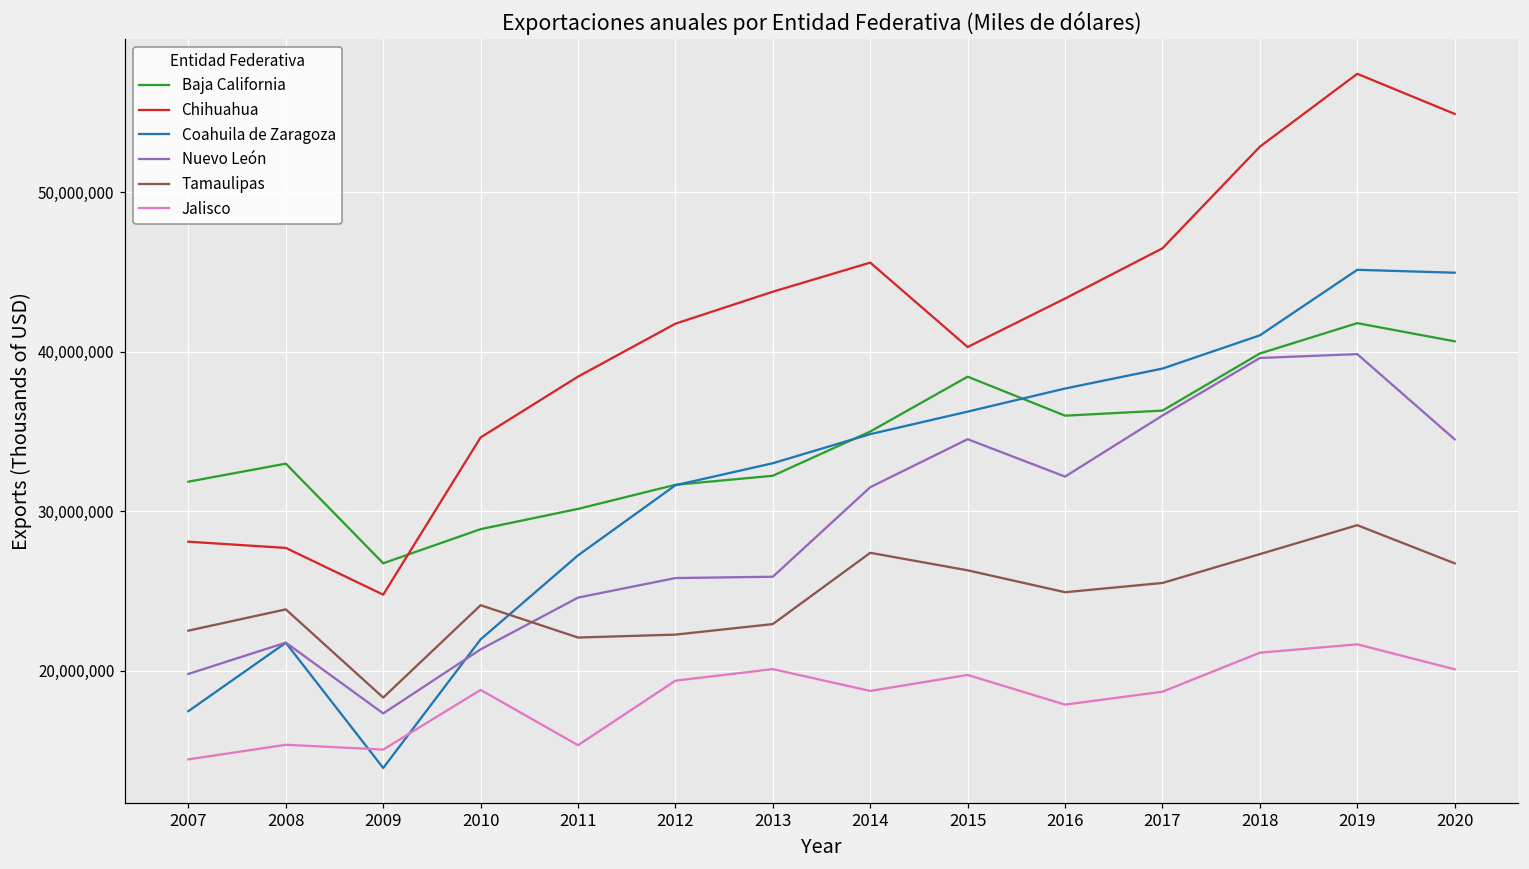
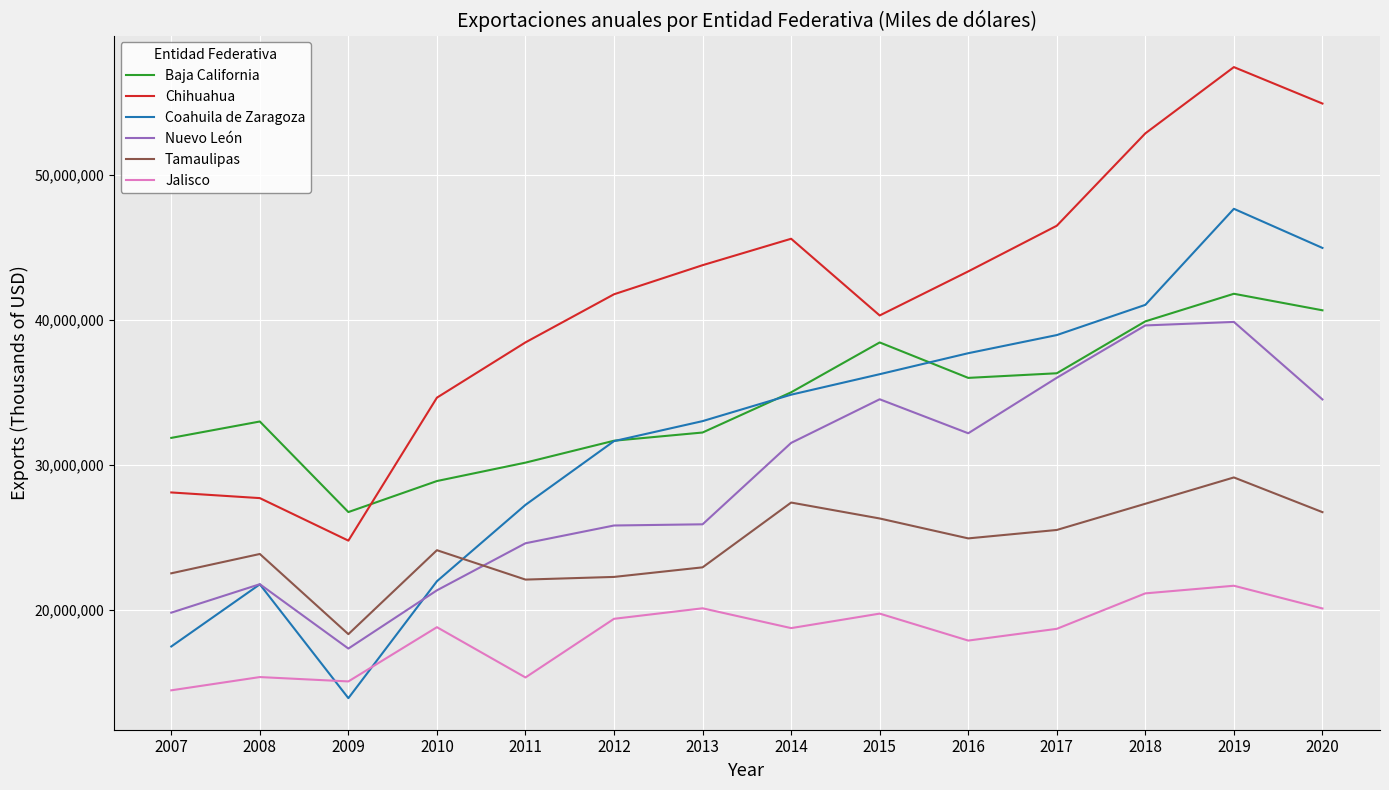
  {
    "Baja California": {
      "2007": "31,900,000",
      "2008": "33,000,000",
      "2009": "26,700,000",
      "2010": "28,900,000",
      "2011": "30,200,000",
      "2013": "32,200,000",
      "2015": "38,400,000",
      "2016": "36,000,000",
      "2017": "36,300,000",
      "2018": "39,900,000",
      "2019": "41,800,000",
      "2020": "40,700,000"
    },
    "Chihuahua": {
      "2007": "28,100,000",
      "2008": "27,700,000",
      "2009": "24,800,000",
      "2010": "34,600,000",
      "2011": "38,400,000",
      "2012": "41,800,000",
      "2013": "43,800,000",
      "2014": "45,600,000",
      "2015": "40,300,000",
      "2016": "43,300,000",
      "2017": "46,500,000",
      "2018": "52,900,000",
      "2019": "57,400,000",
      "2020": "54,900,000"
    },
    "Coahuila de Zaragoza": {
      "2007": "17,500,000",
      "2009": "13,900,000",
      "2010": "22,000,000",
      "2011": "27,200,000",
      "2013": "33,000,000",
      "2015": "36,300,000",
      "2016": "37,700,000",
      "2017": "39,000,000",
      "2018": "41,000,000",
-     "2019": "45,100,000",
+     "2019": "47,700,000",
      "2020": "45,000,000"
    },
    "Nuevo León": {
      "2007": "19,800,000",
      "2009": "17,300,000",
      "2010": "21,300,000",
      "2011": "24,600,000",
      "2012": "25,800,000",
      "2013": "25,900,000",
      "2014": "31,500,000",
      "2015": "34,500,000",
      "2016": "32,200,000",
      "2017": "36,000,000",
      "2018": "39,600,000",
      "2019": "39,900,000",
      "2020": "34,500,000"
    },
    "Tamaulipas": {
      "2007": "22,500,000",
      "2008": "23,900,000",
      "2009": "18,300,000",
      "2010": "24,100,000",
      "2011": "22,100,000",
      "2012": "22,300,000",
      "2013": "22,900,000",
      "2014": "27,400,000",
      "2015": "26,300,000",
      "2016": "24,900,000",
      "2017": "25,500,000",
      "2018": "27,300,000",
      "2019": "29,100,000",
      "2020": "26,700,000"
    },
    "Jalisco": {
      "2007": "14,400,000",
      "2008": "15,400,000",
      "2009": "15,100,000",
      "2010": "18,800,000",
      "2011": "15,300,000",
      "2012": "19,400,000",
      "2013": "20,100,000",
      "2014": "18,700,000",
      "2015": "19,700,000",
      "2016": "17,900,000",
      "2017": "18,700,000",
      "2018": "21,100,000",
      "2019": "21,700,000",
      "2020": "20,100,000"
    }
  }
